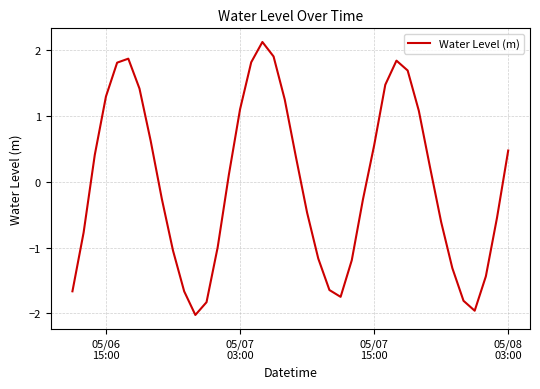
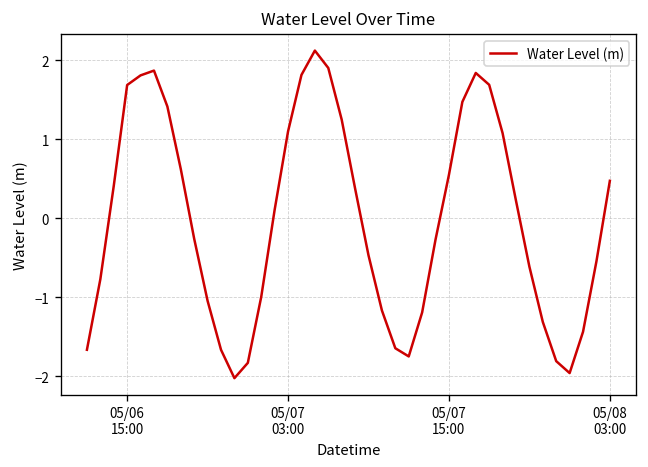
  {
-   "05/06 15:00": 1.3,
+   "05/06 15:00": 1.7,
    "05/07 03:00": 1.1,
    "05/07 15:00": 0.6,
    "05/08 03:00": 0.5
  }
